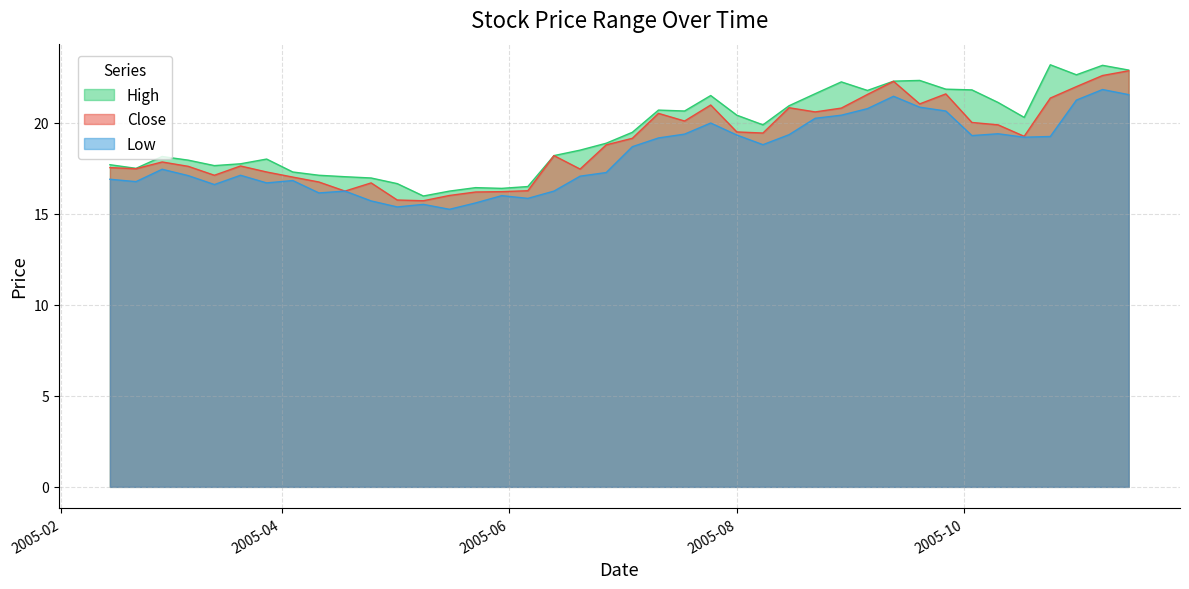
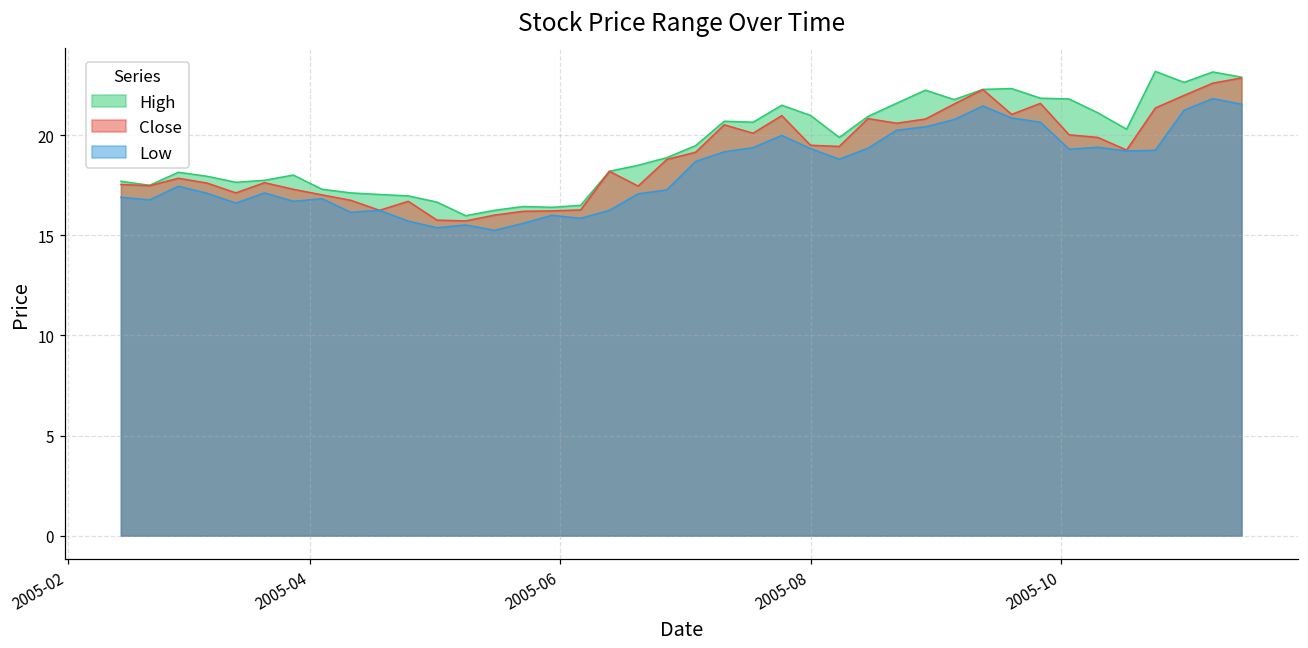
  {
    "High": {
-     "2005-08": 20.4
+     "2005-08": 21.0
    },
    "Close": {
      "2005-08": 19.5
    },
    "Low": {
      "2005-08": 19.3
    }
  }
